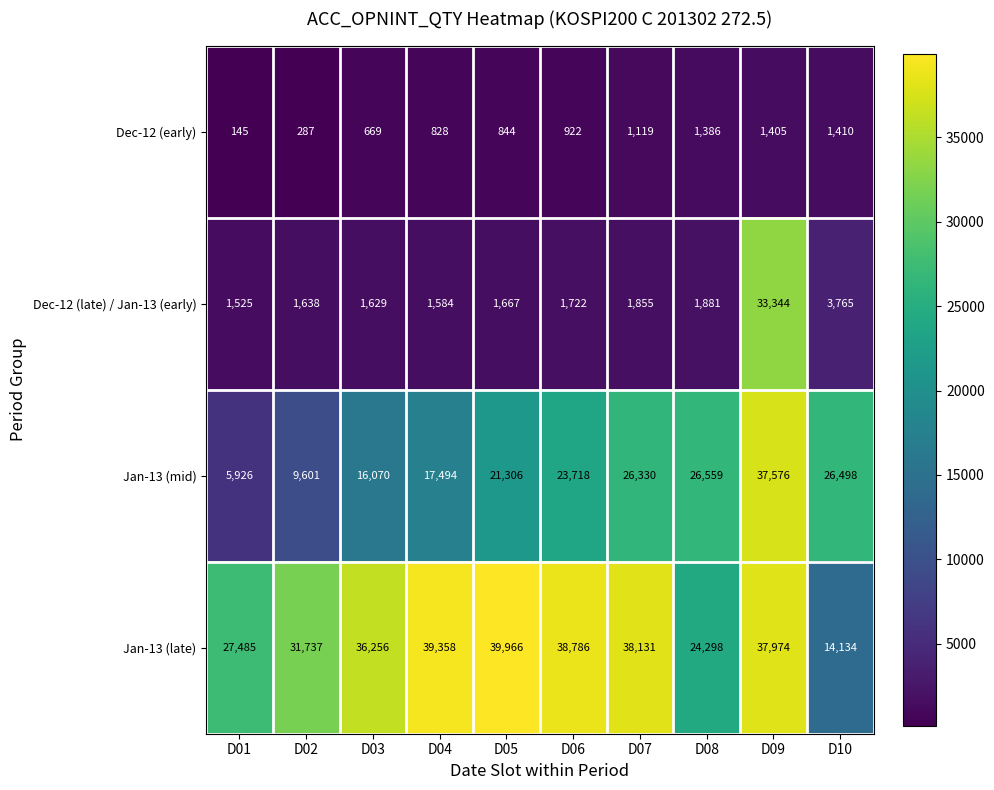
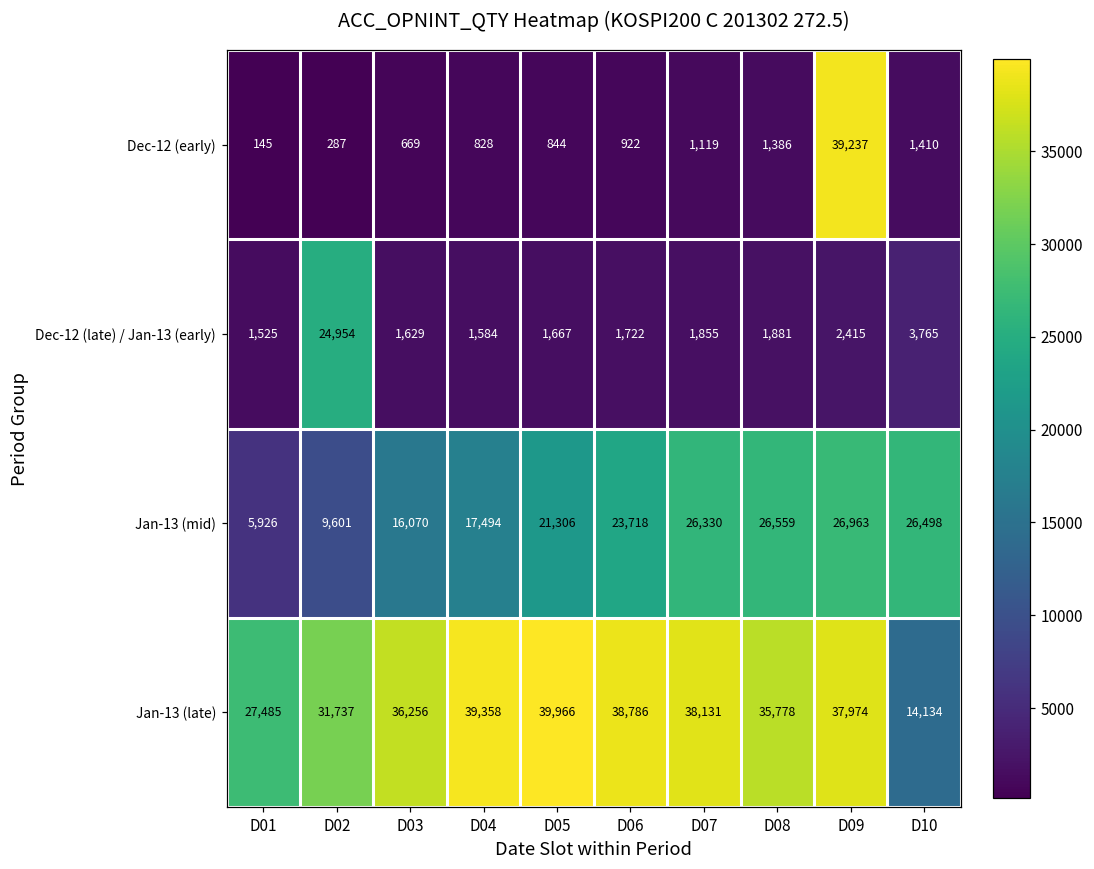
  {
    "Dec-12 (early)": {
      "D01": "145",
      "D02": "287",
      "D03": "669",
      "D04": "828",
      "D05": "844",
      "D06": "922",
      "D07": "1,119",
      "D08": "1,386",
-     "D09": "1,405",
+     "D09": "39,237",
      "D10": "1,410"
    },
    "Dec-12 (late) / Jan-13 (early)": {
      "D01": "1,525",
-     "D02": "1,638",
+     "D02": "24,954",
      "D03": "1,629",
      "D04": "1,584",
      "D05": "1,667",
      "D06": "1,722",
      "D07": "1,855",
      "D08": "1,881",
-     "D09": "33,344",
+     "D09": "2,415",
      "D10": "3,765"
    },
    "Jan-13 (mid)": {
      "D01": "5,926",
      "D02": "9,601",
      "D03": "16,070",
      "D04": "17,494",
      "D05": "21,306",
      "D06": "23,718",
      "D07": "26,330",
      "D08": "26,559",
-     "D09": "37,576",
+     "D09": "26,963",
      "D10": "26,498"
    },
    "Jan-13 (late)": {
      "D01": "27,485",
      "D02": "31,737",
      "D03": "36,256",
      "D04": "39,358",
      "D05": "39,966",
      "D06": "38,786",
      "D07": "38,131",
-     "D08": "24,298",
+     "D08": "35,778",
      "D09": "37,974",
      "D10": "14,134"
    }
  }
